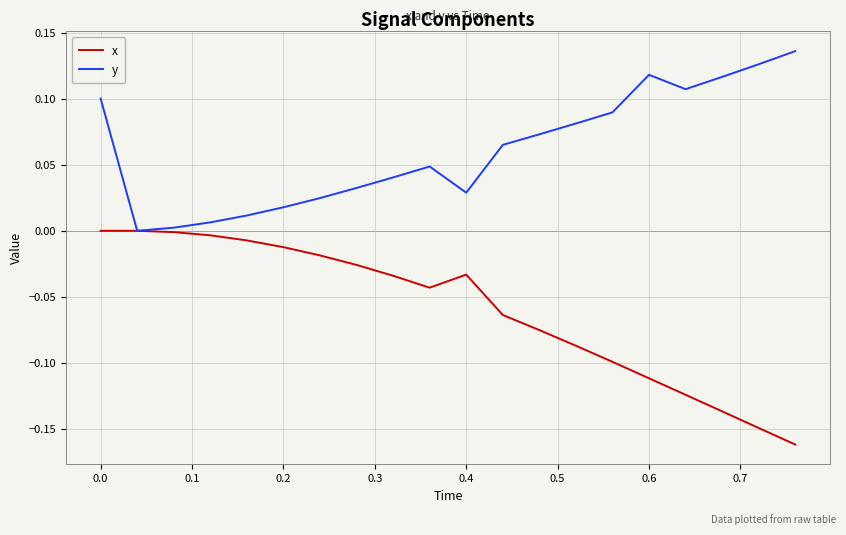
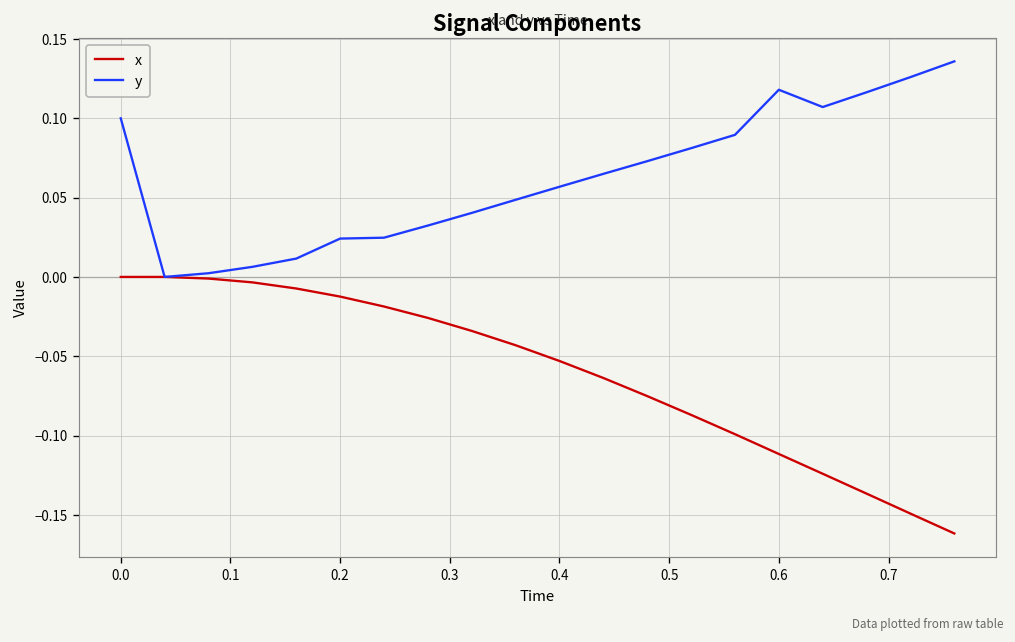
  {
    "x": {
      "0.0": 0.000,
      "0.2": -0.012,
-     "0.4": -0.033,
+     "0.4": -0.053,
      "0.6": -0.112
    },
    "y": {
      "0.0": 0.100,
-     "0.2": 0.018,
-     "0.4": 0.029,
+     "0.2": 0.024,
+     "0.4": 0.057,
      "0.6": 0.118
    }
  }
